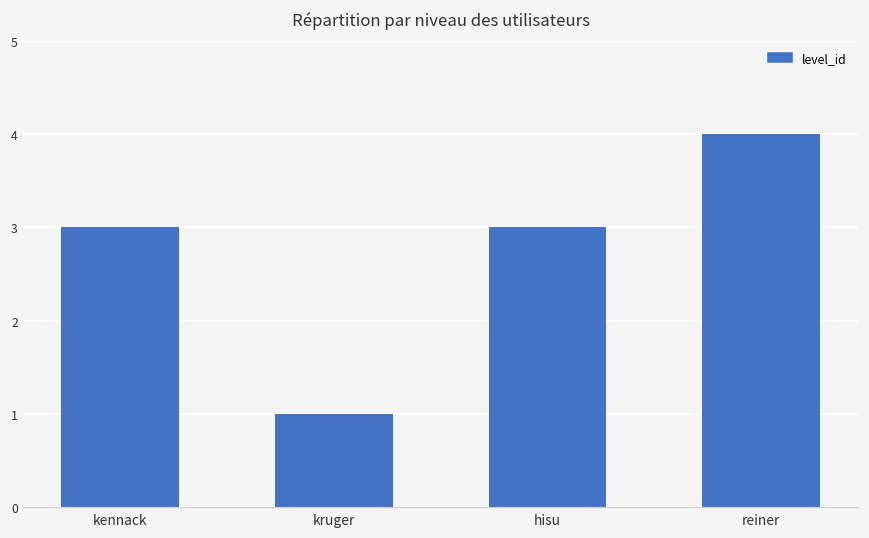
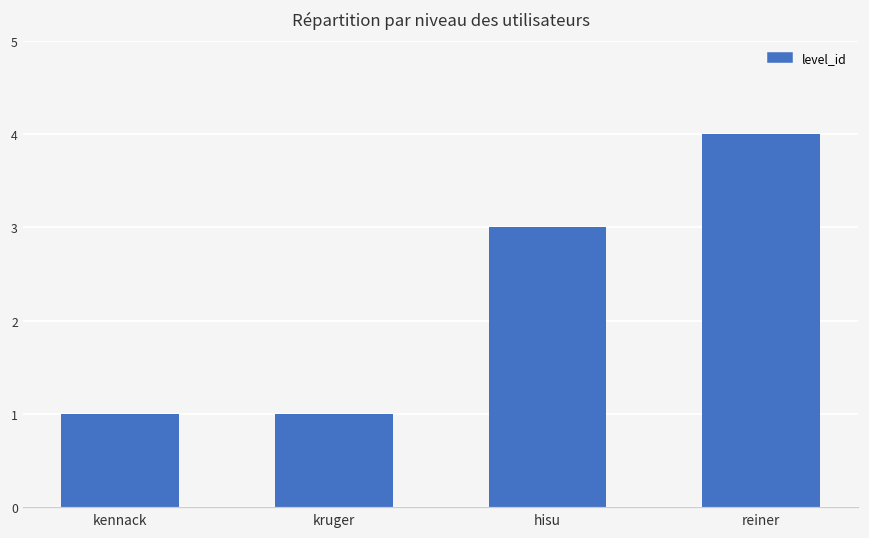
  {
-   "kennack": 3,
+   "kennack": 1,
    "kruger": 1,
    "hisu": 3,
    "reiner": 4
  }
